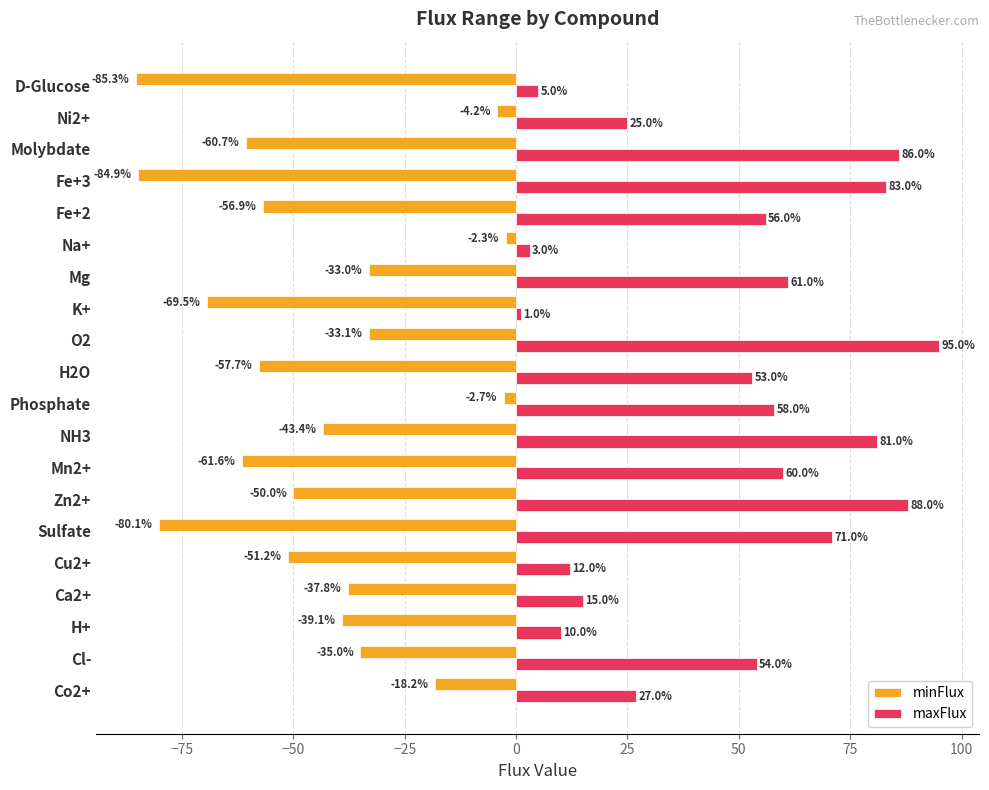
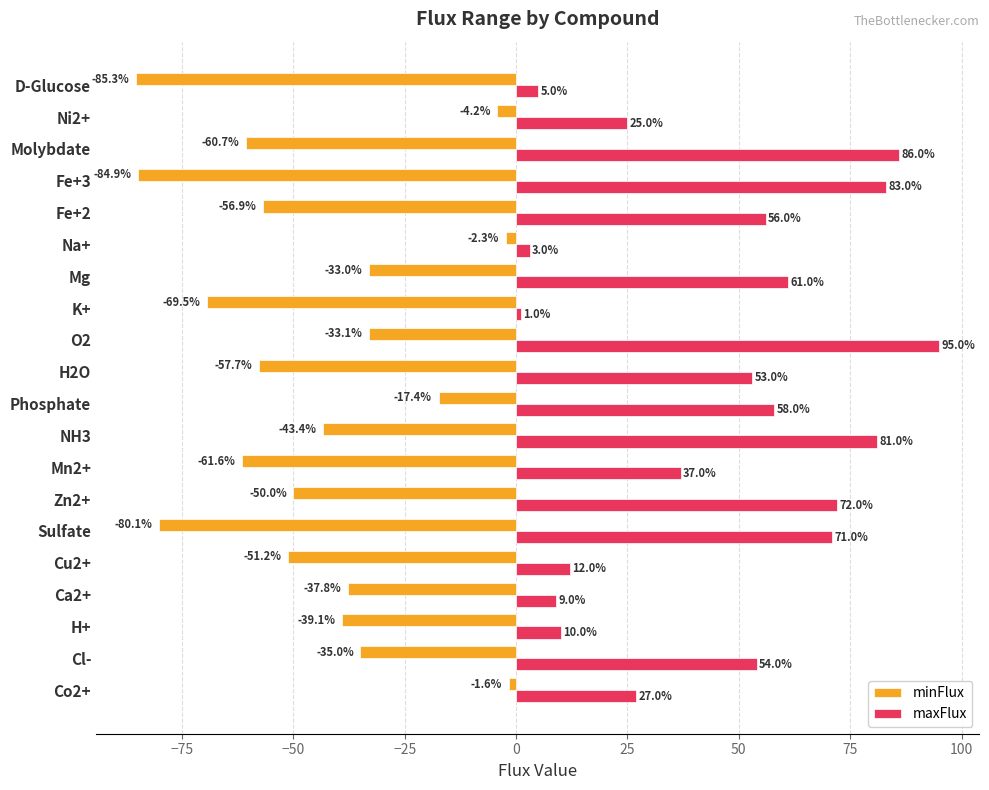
  {
    "minFlux": {
      "D-Glucose": "-85.3%",
      "Ni2+": "-4.2%",
      "Molybdate": "-60.7%",
      "Fe+3": "-84.9%",
      "Fe+2": "-56.9%",
      "Na+": "-2.3%",
      "Mg": "-33.0%",
      "K+": "-69.5%",
      "O2": "-33.1%",
      "H2O": "-57.7%",
-     "Phosphate": "-2.7%",
+     "Phosphate": "-17.4%",
      "NH3": "-43.4%",
      "Mn2+": "-61.6%",
      "Zn2+": "-50.0%",
      "Sulfate": "-80.1%",
      "Cu2+": "-51.2%",
      "Ca2+": "-37.8%",
      "H+": "-39.1%",
      "Cl-": "-35.0%",
-     "Co2+": "-18.2%"
+     "Co2+": "-1.6%"
    },
    "maxFlux": {
      "D-Glucose": "5.0%",
      "Ni2+": "25.0%",
      "Molybdate": "86.0%",
      "Fe+3": "83.0%",
      "Fe+2": "56.0%",
      "Na+": "3.0%",
      "Mg": "61.0%",
      "K+": "1.0%",
      "O2": "95.0%",
      "H2O": "53.0%",
      "Phosphate": "58.0%",
      "NH3": "81.0%",
-     "Mn2+": "60.0%",
-     "Zn2+": "88.0%",
+     "Mn2+": "37.0%",
+     "Zn2+": "72.0%",
      "Sulfate": "71.0%",
      "Cu2+": "12.0%",
-     "Ca2+": "15.0%",
+     "Ca2+": "9.0%",
      "H+": "10.0%",
      "Cl-": "54.0%",
      "Co2+": "27.0%"
    }
  }
